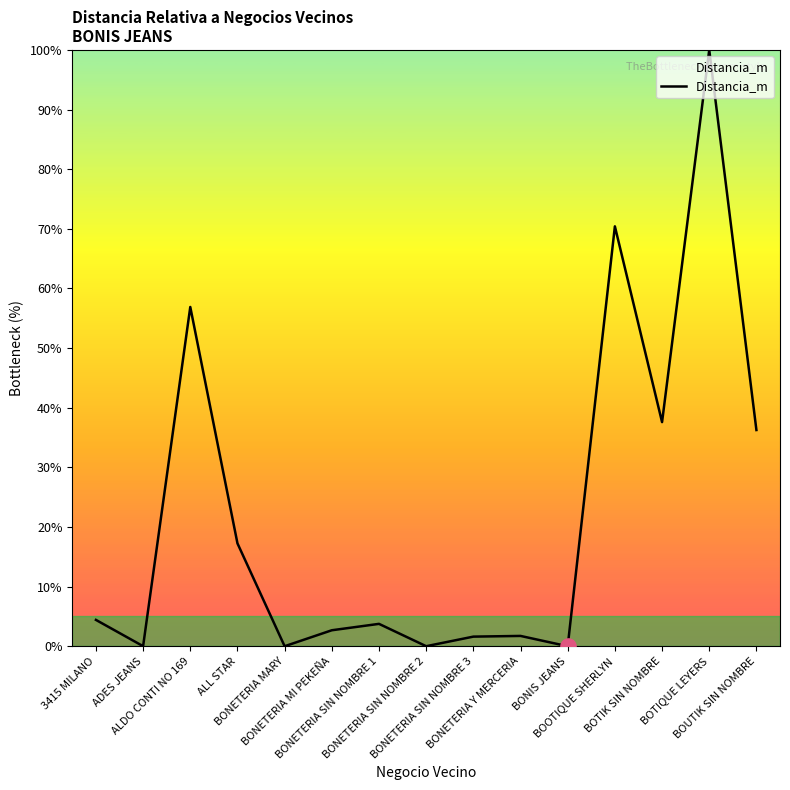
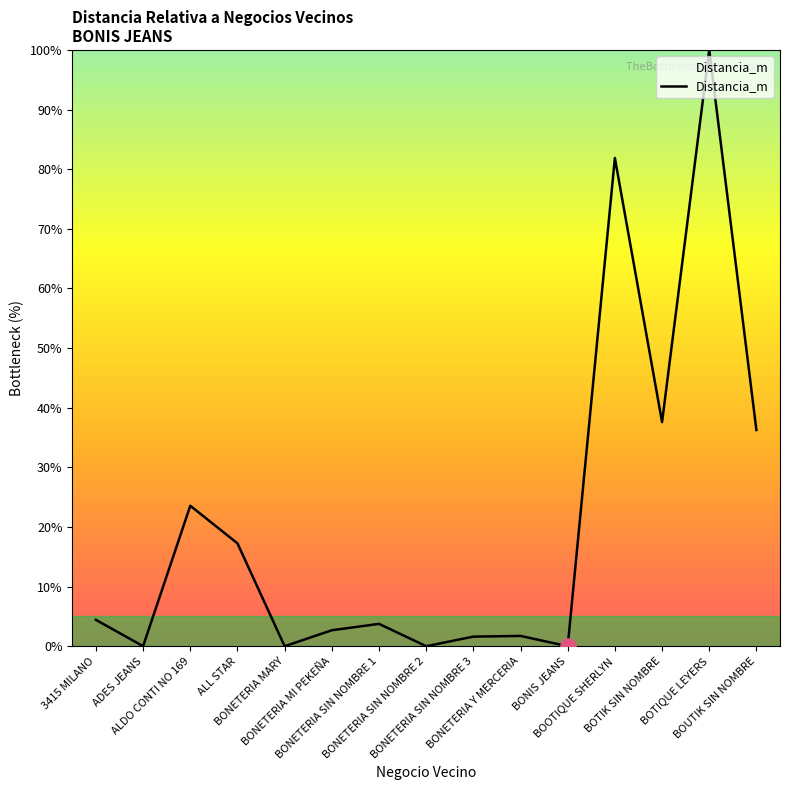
  {
    "Distancia_m": {
-     "ALDO CONTI NO 169": "57%",
+     "ALDO CONTI NO 169": "24%",
      "ALL STAR": "17%",
-     "BOOTIQUE SHERLYN": "70%",
+     "BOOTIQUE SHERLYN": "82%",
      "BOTIK SIN NOMBRE": "38%",
      "BOTIQUE LEYERS": "100%",
      "BOUTIK SIN NOMBRE": "36%"
    }
  }
